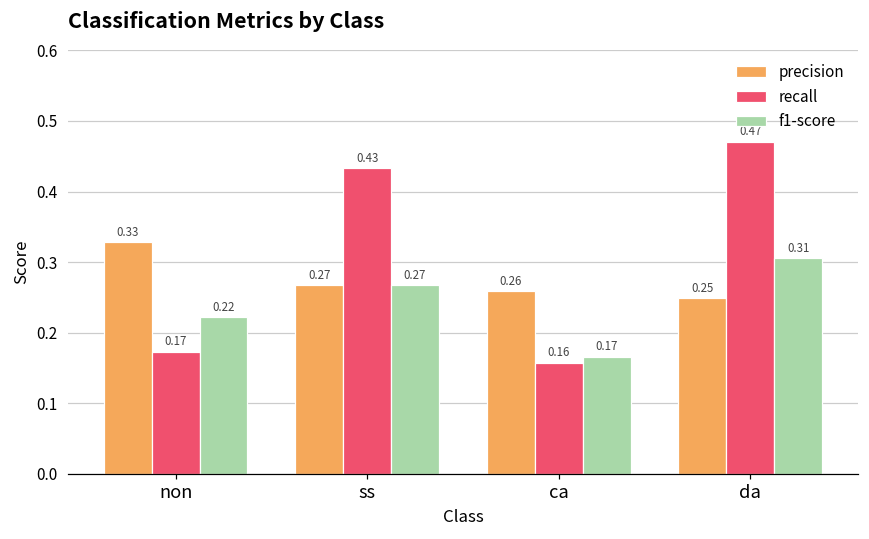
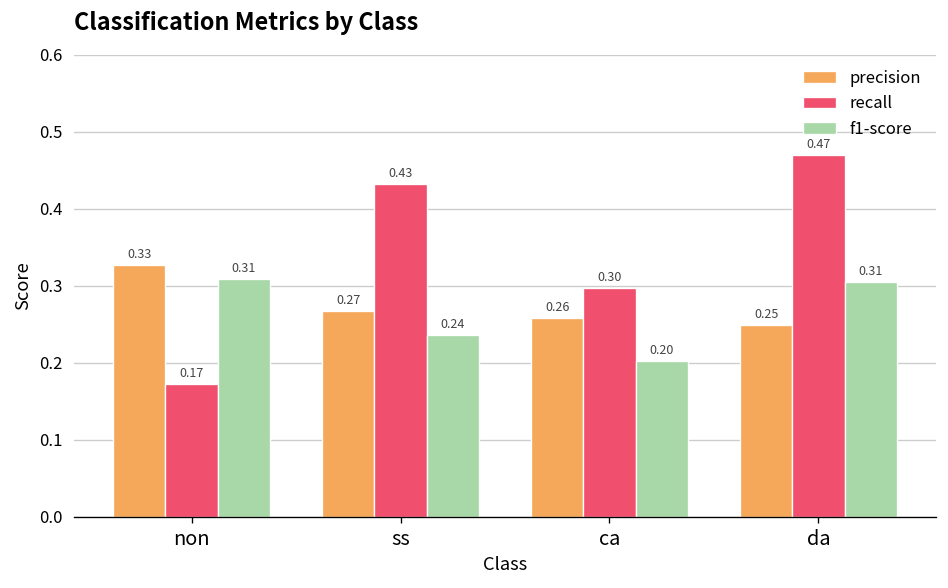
  {
    "precision": {
      "non": 0.33,
      "ss": 0.27,
      "ca": 0.26,
      "da": 0.25
    },
    "recall": {
      "non": 0.17,
      "ss": 0.43,
-     "ca": 0.16,
+     "ca": 0.30,
      "da": 0.47
    },
    "f1-score": {
-     "non": 0.22,
-     "ss": 0.27,
-     "ca": 0.17,
+     "non": 0.31,
+     "ss": 0.24,
+     "ca": 0.20,
      "da": 0.31
    }
  }
